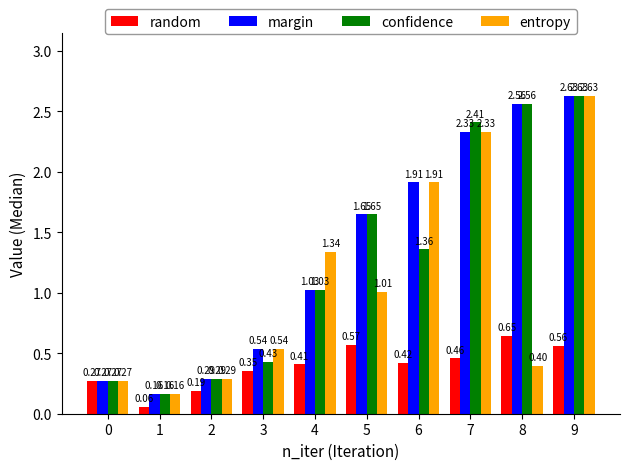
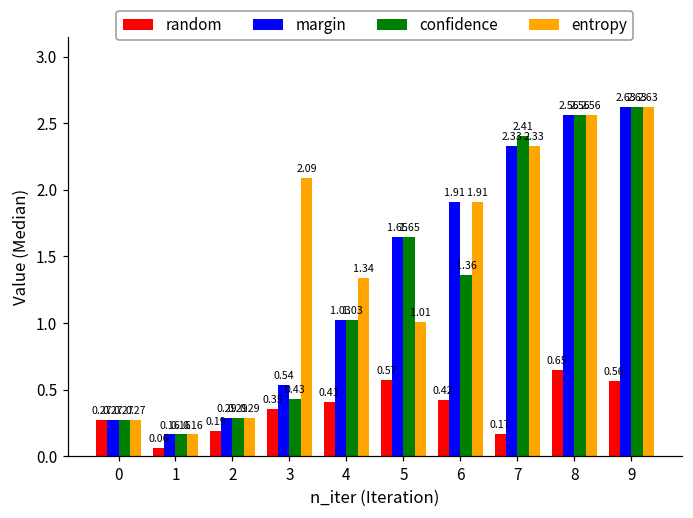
  {
    "random": {
      "1": 0.06,
      "2": 0.19,
      "3": 0.35,
      "4": 0.41,
      "5": 0.57,
      "6": 0.42,
-     "7": 0.46,
+     "7": 0.17,
      "8": 0.65,
      "9": 0.56
    },
    "margin": {
      "3": 0.54,
      "6": 1.91,
      "7": 2.33
    },
    "confidence": {
      "3": 0.43,
      "6": 1.36,
      "7": 2.41
    },
    "entropy": {
-     "3": 0.54,
+     "3": 2.09,
      "4": 1.34,
      "5": 1.01,
      "6": 1.91,
      "7": 2.33,
-     "8": 0.40
+     "8": 2.56
    }
  }
